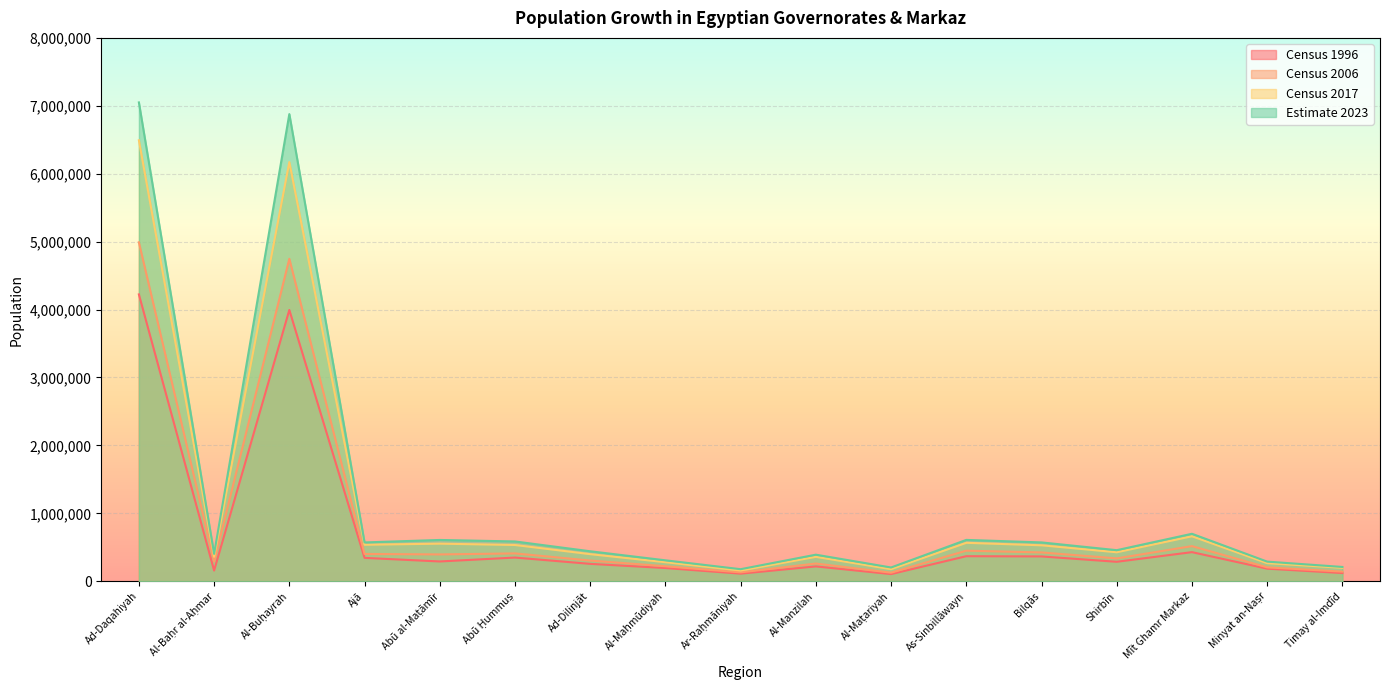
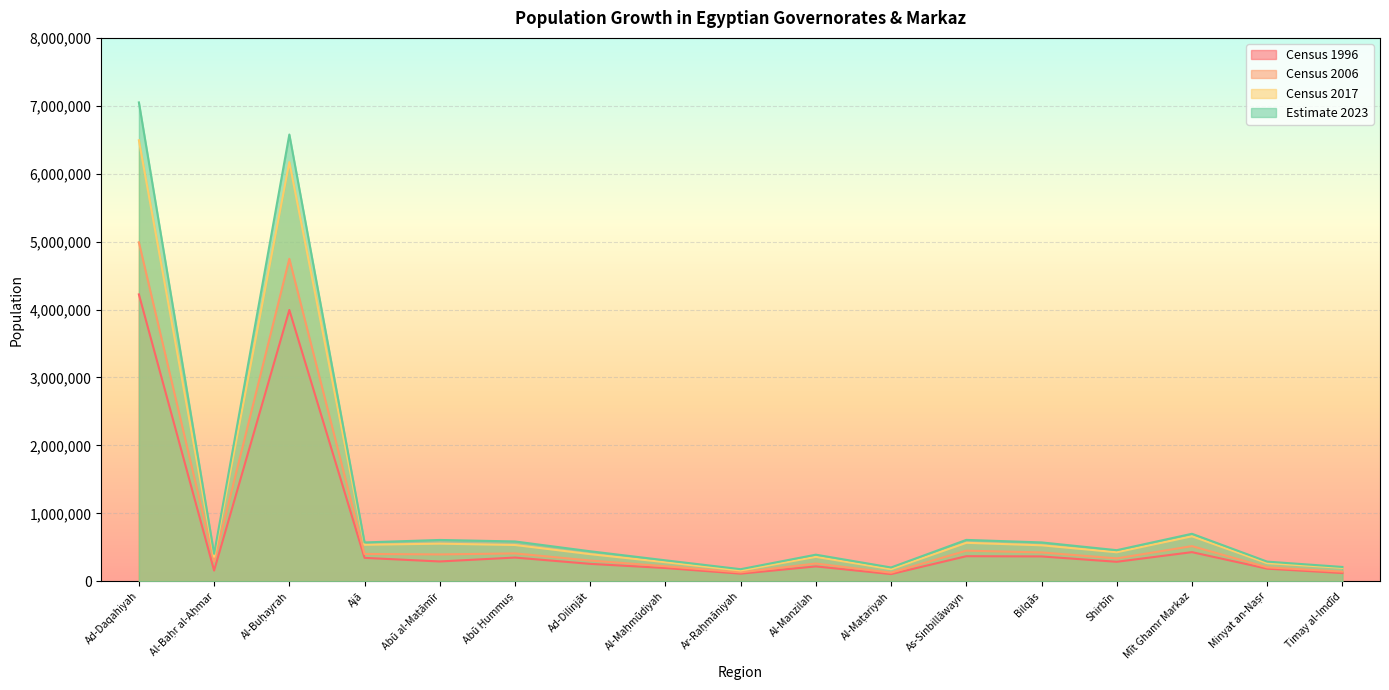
  {
    "Estimate 2023": {
      "Ad-Daqahiyah": "7,100,000",
      "Al-Baḥr al-Aḥmar": "400,000",
-     "Al-Buḥayrah": "6,900,000",
+     "Al-Buḥayrah": "6,600,000",
      "Abū al-Maṭāmīr": "600,000",
      "Abū Ḥummuṣ": "600,000",
      "Ad-Dilinjāt": "400,000",
      "As-Sinbillāwayn": "600,000",
      "Bilqās": "600,000"
    }
  }
